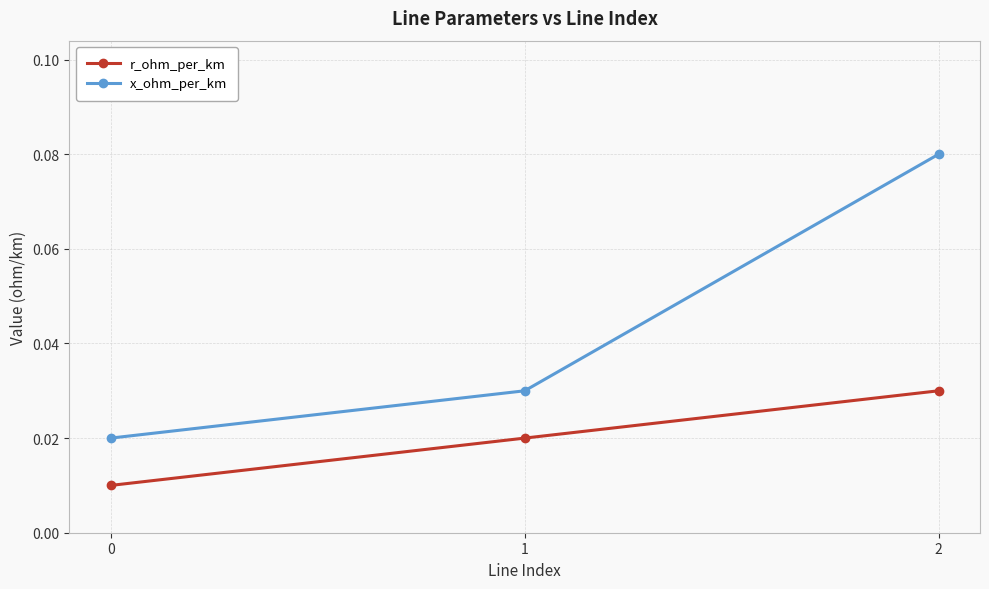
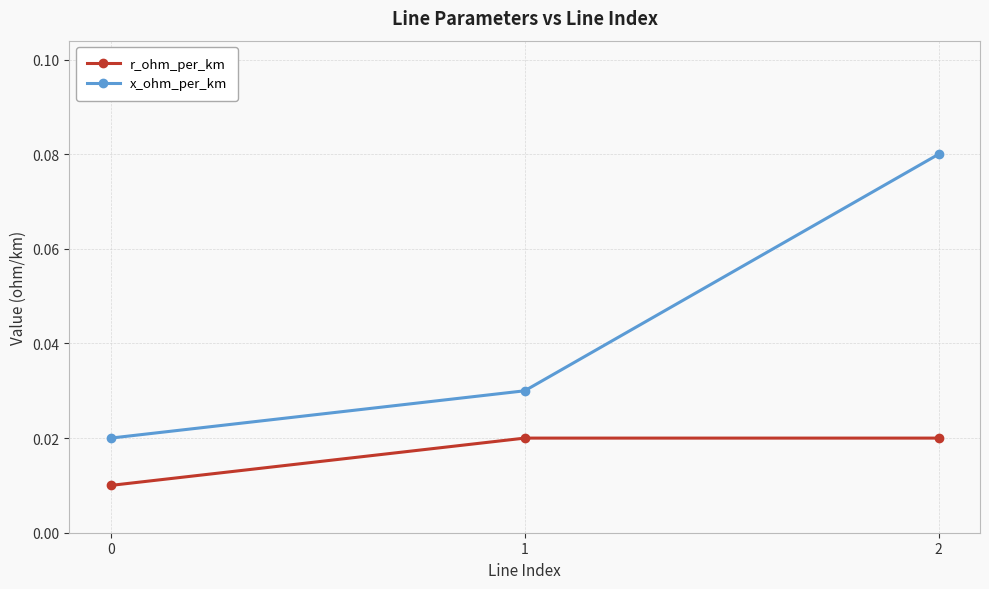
  {
    "r_ohm_per_km": {
      "0": 0.01,
      "1": 0.02,
-     "2": 0.03
+     "2": 0.02
    },
    "x_ohm_per_km": {
      "0": 0.02,
      "1": 0.03,
      "2": 0.08
    }
  }
